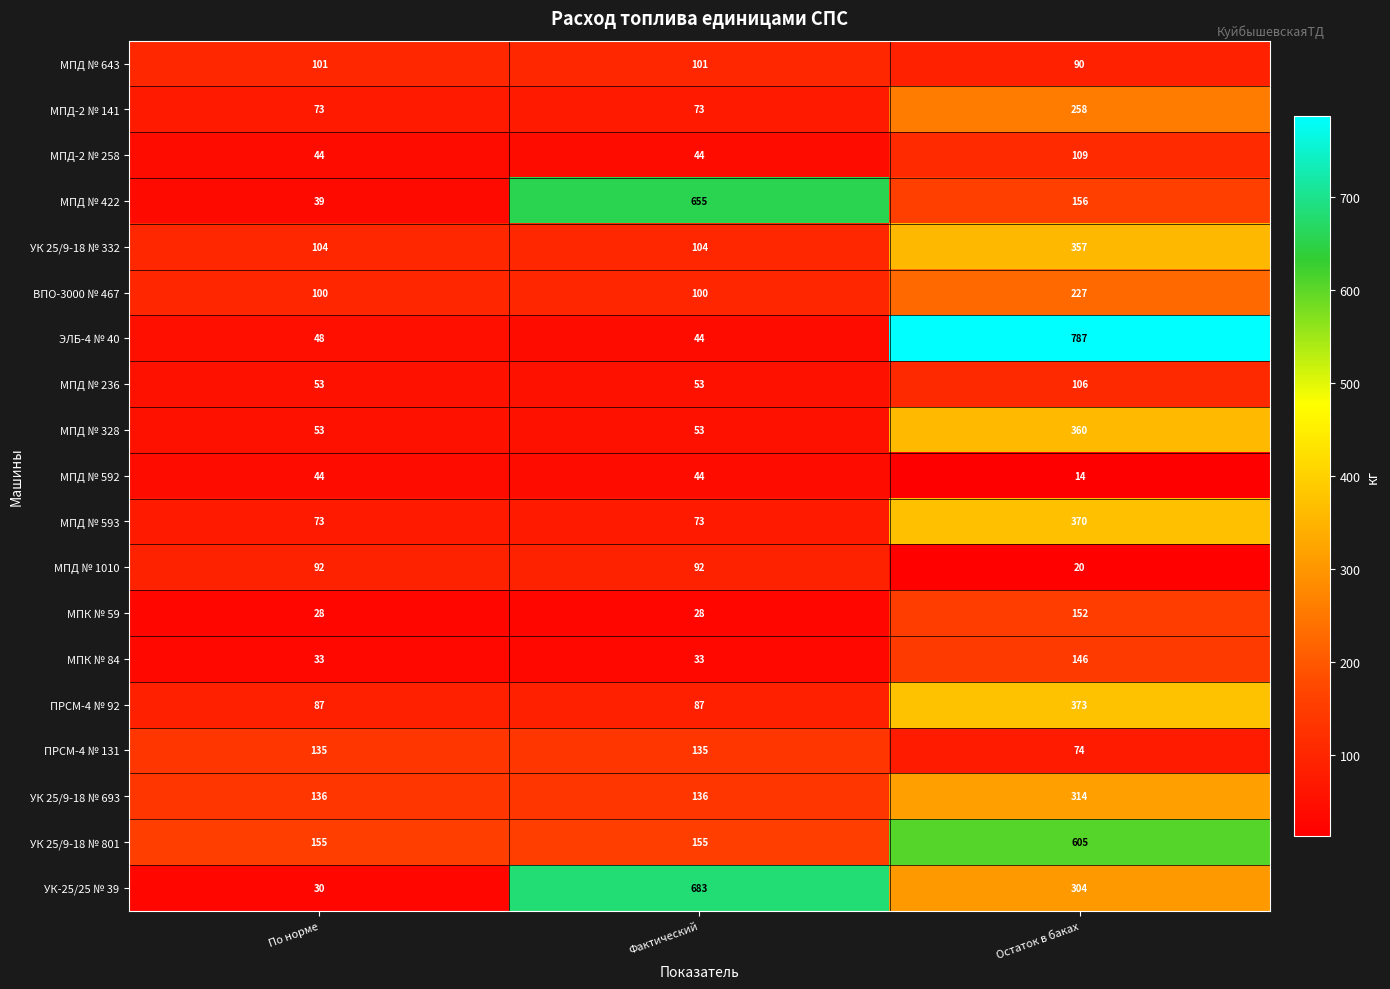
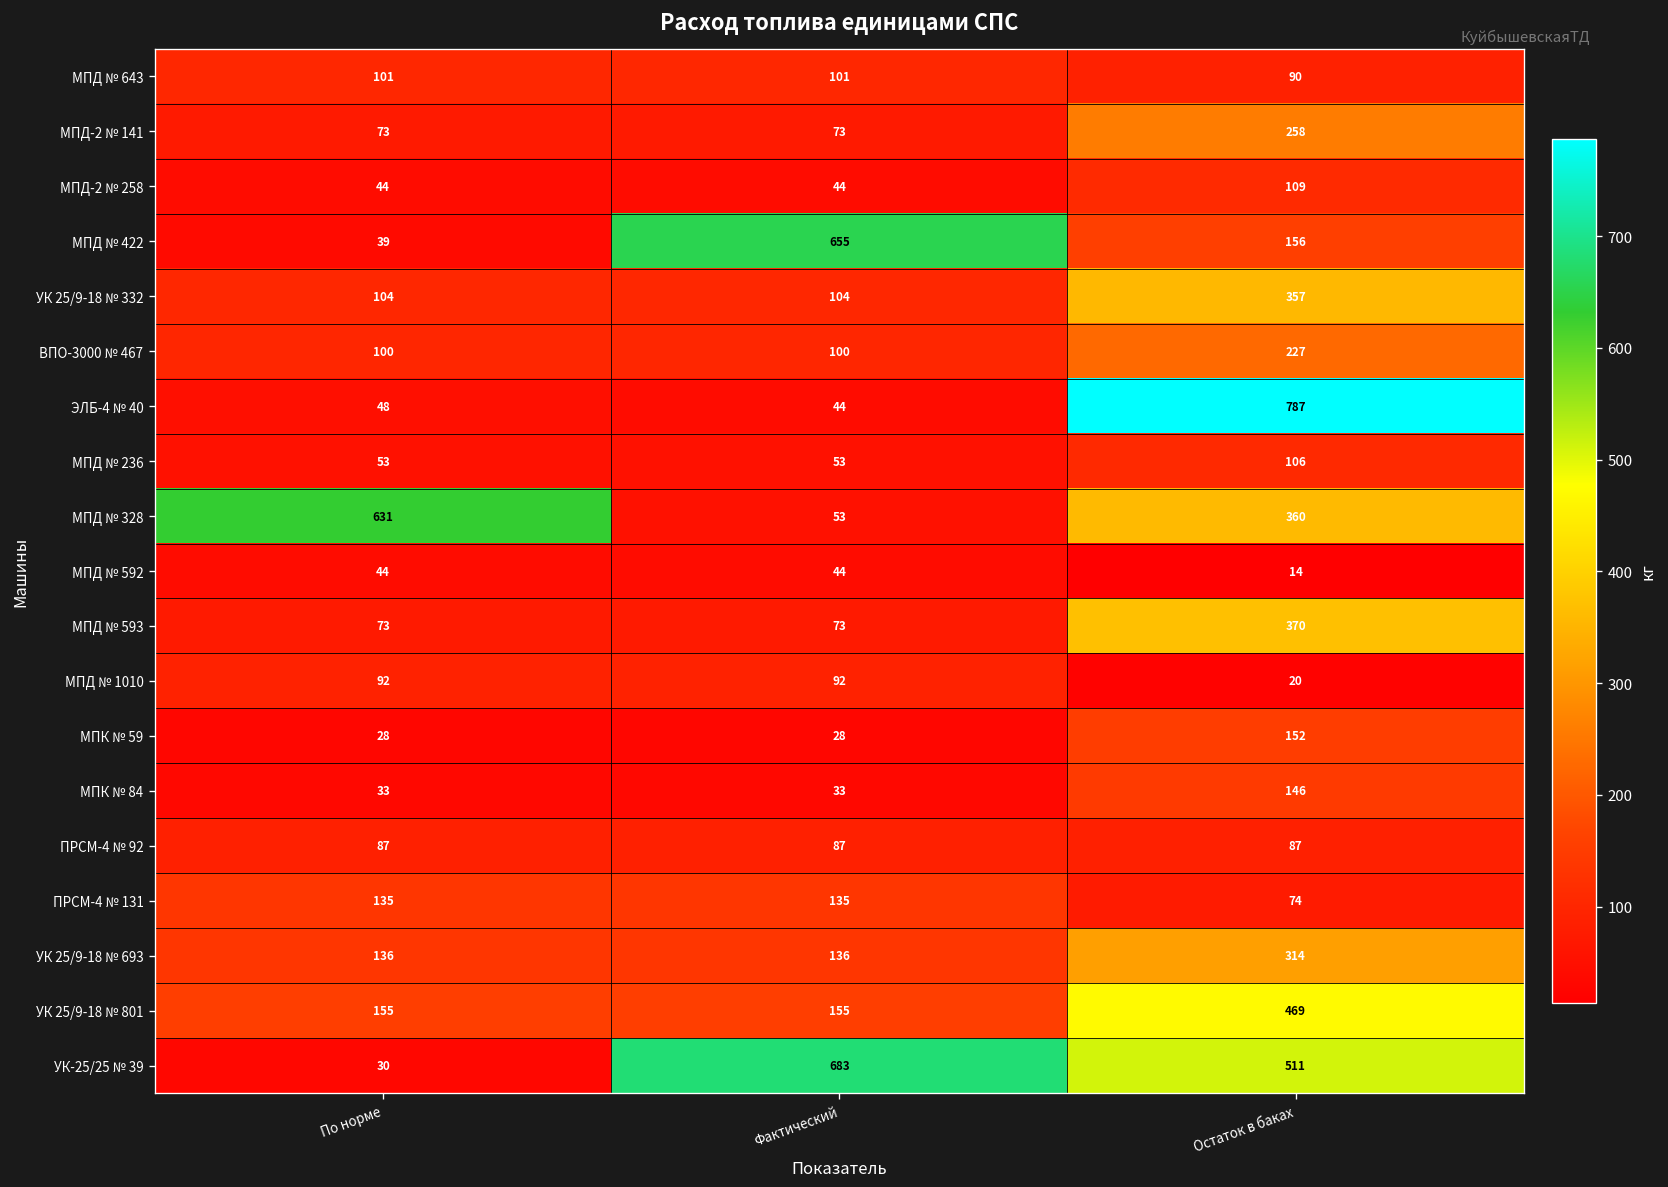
  {
    "МПД № 643": {
      "По норме": 101,
      "Фактический": 101,
      "Остаток в баках": 90
    },
    "МПД-2 № 141": {
      "По норме": 73,
      "Фактический": 73,
      "Остаток в баках": 258
    },
    "МПД-2 № 258": {
      "По норме": 44,
      "Фактический": 44,
      "Остаток в баках": 109
    },
    "МПД № 422": {
      "По норме": 39,
      "Фактический": 655,
      "Остаток в баках": 156
    },
    "УК 25/9-18 № 332": {
      "По норме": 104,
      "Фактический": 104,
      "Остаток в баках": 357
    },
    "ВПО-3000 № 467": {
      "По норме": 100,
      "Фактический": 100,
      "Остаток в баках": 227
    },
    "ЭЛБ-4 № 40": {
      "По норме": 48,
      "Фактический": 44,
      "Остаток в баках": 787
    },
    "МПД № 236": {
      "По норме": 53,
      "Фактический": 53,
      "Остаток в баках": 106
    },
    "МПД № 328": {
-     "По норме": 53,
+     "По норме": 631,
      "Фактический": 53,
      "Остаток в баках": 360
    },
    "МПД № 592": {
      "По норме": 44,
      "Фактический": 44,
      "Остаток в баках": 14
    },
    "МПД № 593": {
      "По норме": 73,
      "Фактический": 73,
      "Остаток в баках": 370
    },
    "МПД № 1010": {
      "По норме": 92,
      "Фактический": 92,
      "Остаток в баках": 20
    },
    "МПК № 59": {
      "По норме": 28,
      "Фактический": 28,
      "Остаток в баках": 152
    },
    "МПК № 84": {
      "По норме": 33,
      "Фактический": 33,
      "Остаток в баках": 146
    },
    "ПРСМ-4 № 92": {
      "По норме": 87,
      "Фактический": 87,
-     "Остаток в баках": 373
+     "Остаток в баках": 87
    },
    "ПРСМ-4 № 131": {
      "По норме": 135,
      "Фактический": 135,
      "Остаток в баках": 74
    },
    "УК 25/9-18 № 693": {
      "По норме": 136,
      "Фактический": 136,
      "Остаток в баках": 314
    },
    "УК 25/9-18 № 801": {
      "По норме": 155,
      "Фактический": 155,
-     "Остаток в баках": 605
+     "Остаток в баках": 469
    },
    "УК-25/25 № 39": {
      "По норме": 30,
      "Фактический": 683,
-     "Остаток в баках": 304
+     "Остаток в баках": 511
    }
  }
